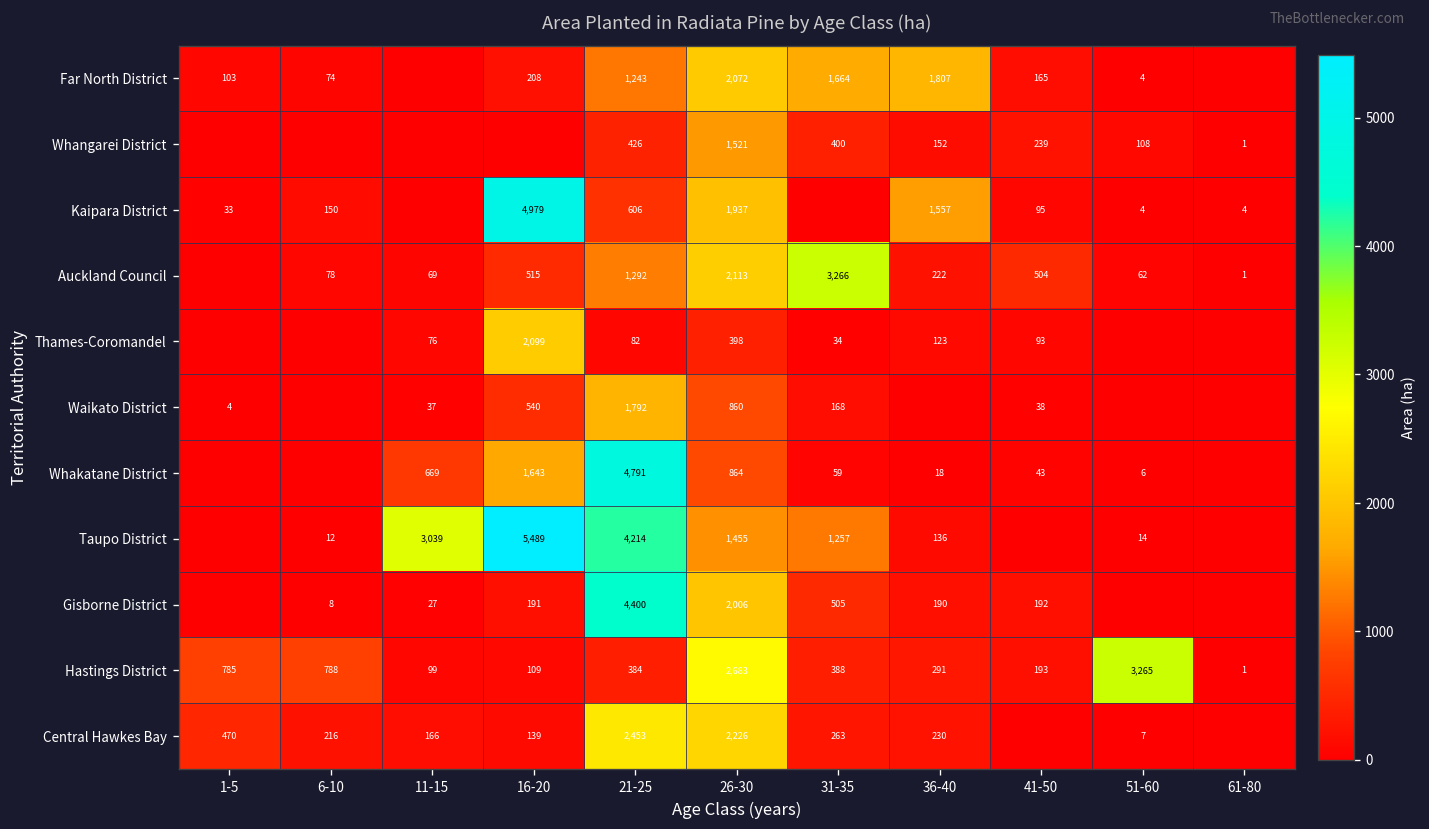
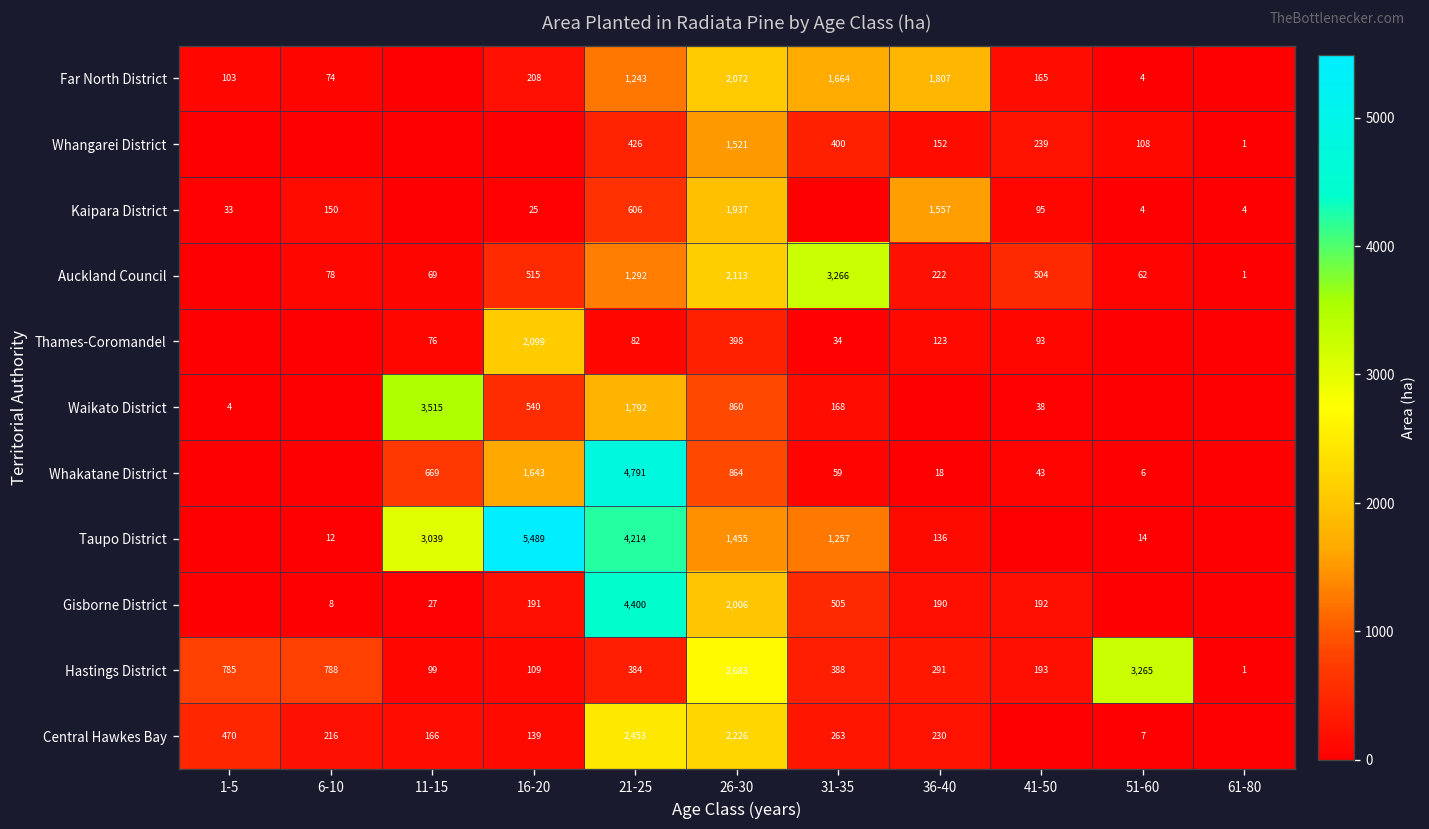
  {
    "Far North District": {
      "1-5": "103",
      "6-10": "74",
      "16-20": "208",
      "21-25": "1,243",
      "26-30": "2,072",
      "31-35": "1,664",
      "36-40": "1,807",
      "41-50": "165",
      "51-60": "4"
    },
    "Whangarei District": {
      "21-25": "426",
      "26-30": "1,521",
      "31-35": "400",
      "36-40": "152",
      "41-50": "239",
      "51-60": "108",
      "61-80": "1"
    },
    "Kaipara District": {
      "1-5": "33",
      "6-10": "150",
-     "16-20": "4,979",
+     "16-20": "25",
      "21-25": "606",
      "26-30": "1,937",
      "36-40": "1,557",
      "41-50": "95",
      "51-60": "4",
      "61-80": "4"
    },
    "Auckland Council": {
      "6-10": "78",
      "11-15": "69",
      "16-20": "515",
      "21-25": "1,292",
      "26-30": "2,113",
      "31-35": "3,266",
      "36-40": "222",
      "41-50": "504",
      "51-60": "62",
      "61-80": "1"
    },
    "Thames-Coromandel": {
      "11-15": "76",
      "16-20": "2,099",
      "21-25": "82",
      "26-30": "398",
      "31-35": "34",
      "36-40": "123",
      "41-50": "93"
    },
    "Waikato District": {
      "1-5": "4",
-     "11-15": "37",
+     "11-15": "3,515",
      "16-20": "540",
      "21-25": "1,792",
      "26-30": "860",
      "31-35": "168",
      "41-50": "38"
    },
    "Whakatane District": {
      "11-15": "669",
      "16-20": "1,643",
      "21-25": "4,791",
      "26-30": "864",
      "31-35": "59",
      "36-40": "18",
      "41-50": "43",
      "51-60": "6"
    },
    "Taupo District": {
      "6-10": "12",
      "11-15": "3,039",
      "16-20": "5,489",
      "21-25": "4,214",
      "26-30": "1,455",
      "31-35": "1,257",
      "36-40": "136",
      "51-60": "14"
    },
    "Gisborne District": {
      "6-10": "8",
      "11-15": "27",
      "16-20": "191",
      "21-25": "4,400",
      "26-30": "2,006",
      "31-35": "505",
      "36-40": "190",
      "41-50": "192"
    },
    "Hastings District": {
      "1-5": "785",
      "6-10": "788",
      "11-15": "99",
      "16-20": "109",
      "21-25": "384",
      "26-30": "2,683",
      "31-35": "388",
      "36-40": "291",
      "41-50": "193",
      "51-60": "3,265",
      "61-80": "1"
    },
    "Central Hawkes Bay": {
      "1-5": "470",
      "6-10": "216",
      "11-15": "166",
      "16-20": "139",
      "21-25": "2,453",
      "26-30": "2,226",
      "31-35": "263",
      "36-40": "230",
      "51-60": "7"
    }
  }
